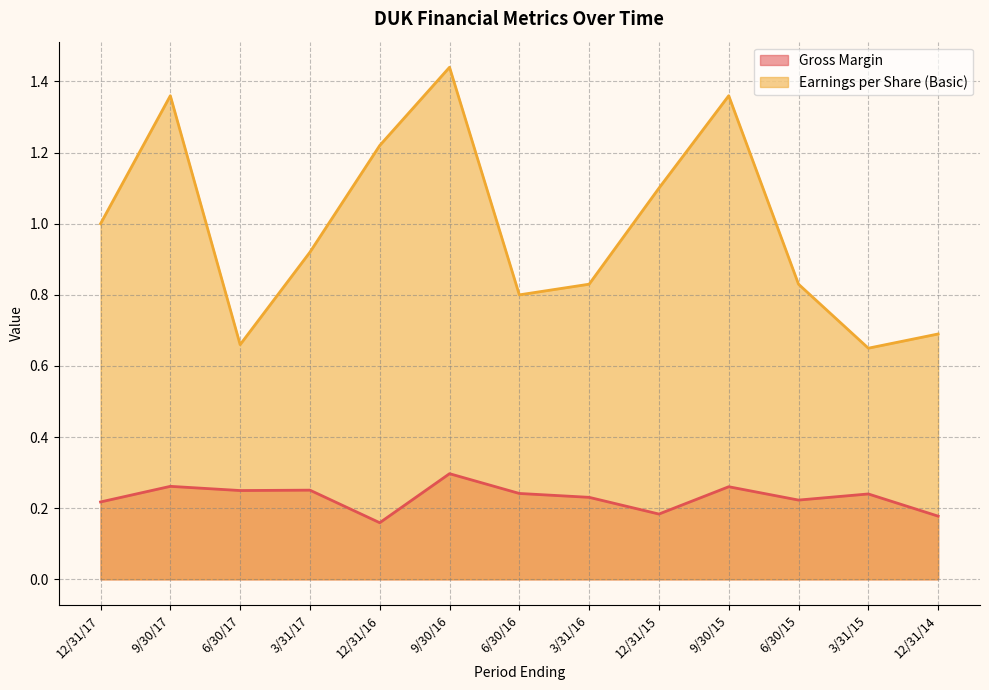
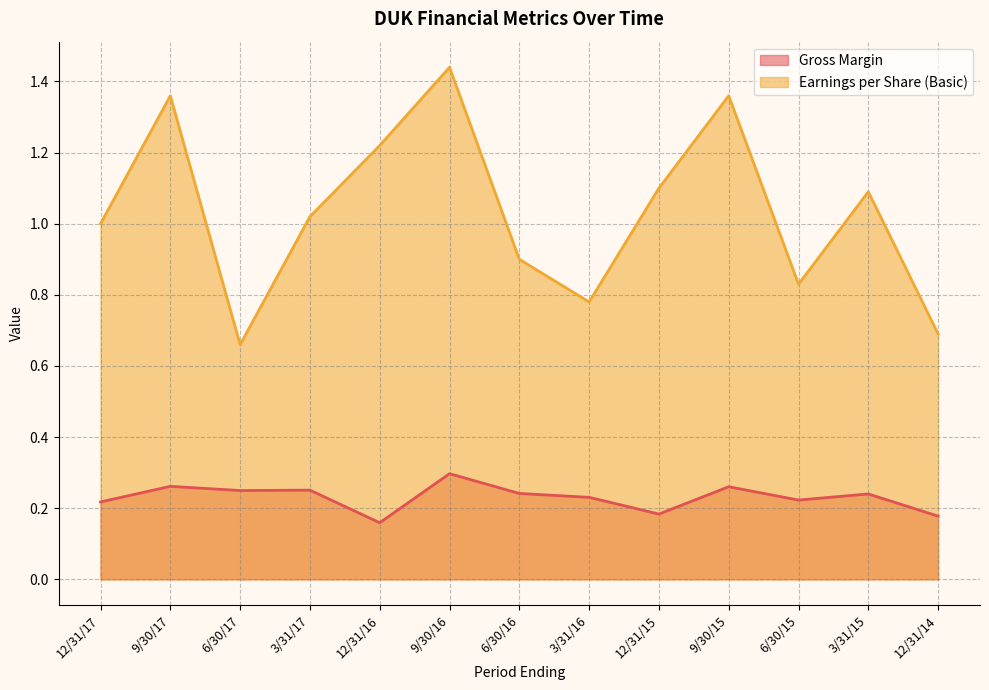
  {
    "Gross Margin": {
      "12/31/17": 0.22,
      "9/30/17": 0.26,
      "6/30/17": 0.25,
      "3/31/17": 0.25,
      "12/31/16": 0.16,
      "9/30/16": 0.30,
      "6/30/16": 0.24,
      "3/31/16": 0.23,
      "12/31/15": 0.18,
      "9/30/15": 0.26,
      "6/30/15": 0.22,
      "3/31/15": 0.24,
      "12/31/14": 0.18
    },
    "Earnings per Share (Basic)": {
      "12/31/17": 1.00,
      "9/30/17": 1.36,
      "6/30/17": 0.66,
-     "3/31/17": 0.92,
+     "3/31/17": 1.02,
      "12/31/16": 1.22,
      "9/30/16": 1.44,
-     "6/30/16": 0.8,
-     "3/31/16": 0.83,
+     "6/30/16": 0.9,
+     "3/31/16": 0.78,
      "12/31/15": 1.10,
      "9/30/15": 1.36,
      "6/30/15": 0.83,
-     "3/31/15": 0.65,
+     "3/31/15": 1.09,
      "12/31/14": 0.69
    }
  }
